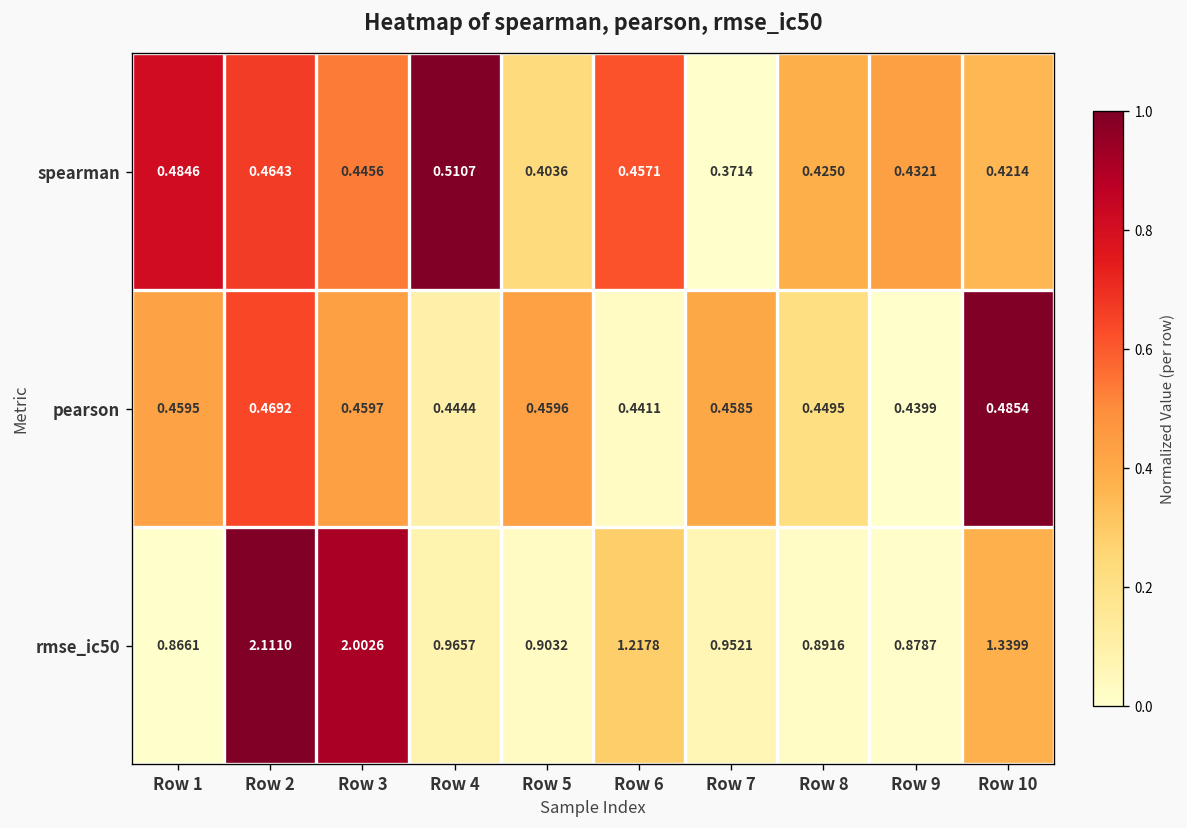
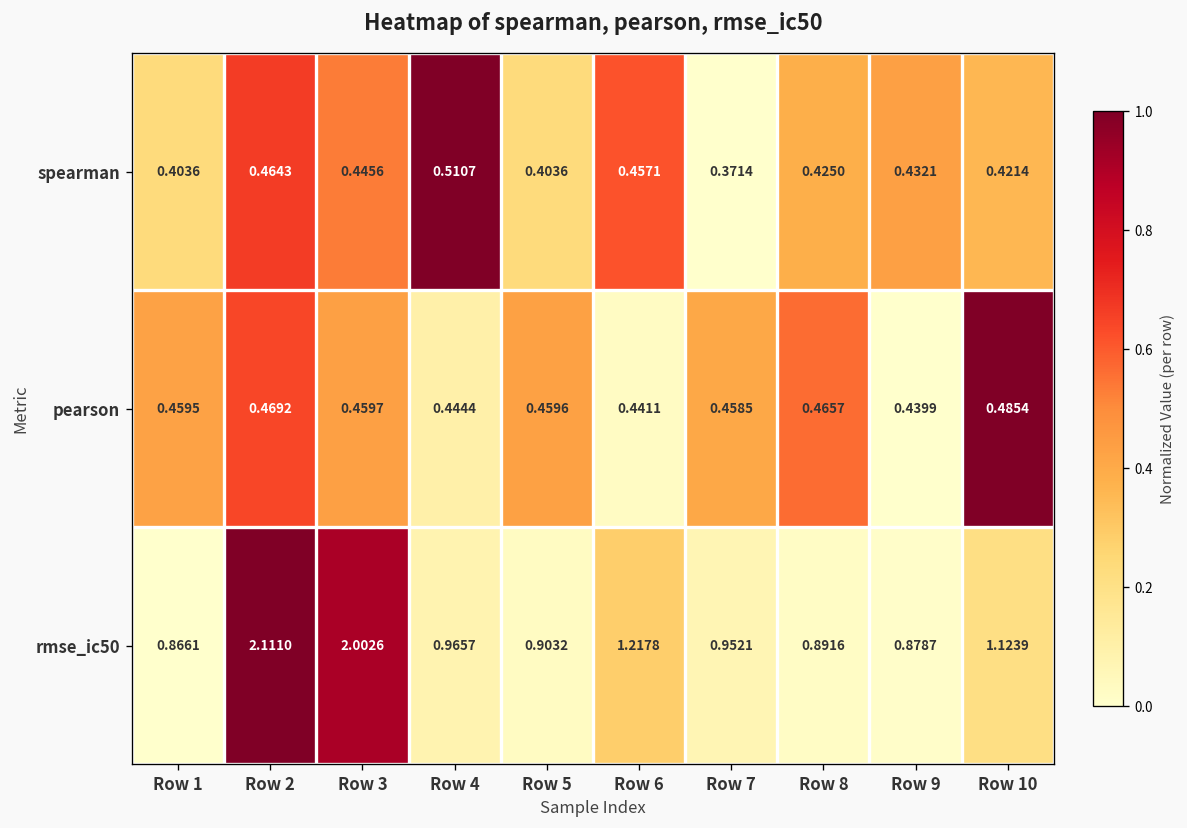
  {
    "spearman": {
-     "Row 1": 0.4846,
+     "Row 1": 0.4036,
      "Row 2": 0.4643,
      "Row 3": 0.4456,
      "Row 4": 0.5107,
      "Row 5": 0.4036,
      "Row 6": 0.4571,
      "Row 7": 0.3714,
      "Row 8": 0.4250,
      "Row 9": 0.4321,
      "Row 10": 0.4214
    },
    "pearson": {
      "Row 1": 0.4595,
      "Row 2": 0.4692,
      "Row 3": 0.4597,
      "Row 4": 0.4444,
      "Row 5": 0.4596,
      "Row 6": 0.4411,
      "Row 7": 0.4585,
-     "Row 8": 0.4495,
+     "Row 8": 0.4657,
      "Row 9": 0.4399,
      "Row 10": 0.4854
    },
    "rmse_ic50": {
      "Row 1": 0.8661,
      "Row 2": 2.1110,
      "Row 3": 2.0026,
      "Row 4": 0.9657,
      "Row 5": 0.9032,
      "Row 6": 1.2178,
      "Row 7": 0.9521,
      "Row 8": 0.8916,
      "Row 9": 0.8787,
-     "Row 10": 1.3399
+     "Row 10": 1.1239
    }
  }
